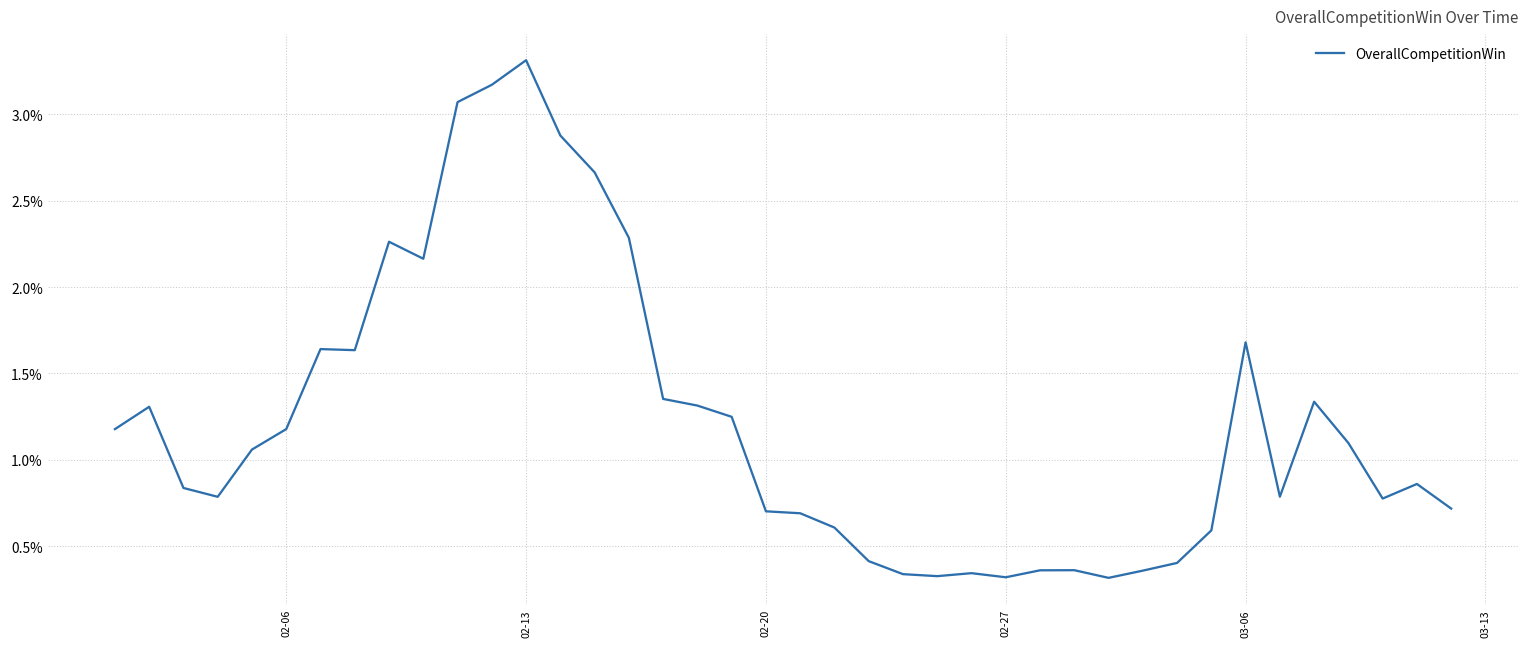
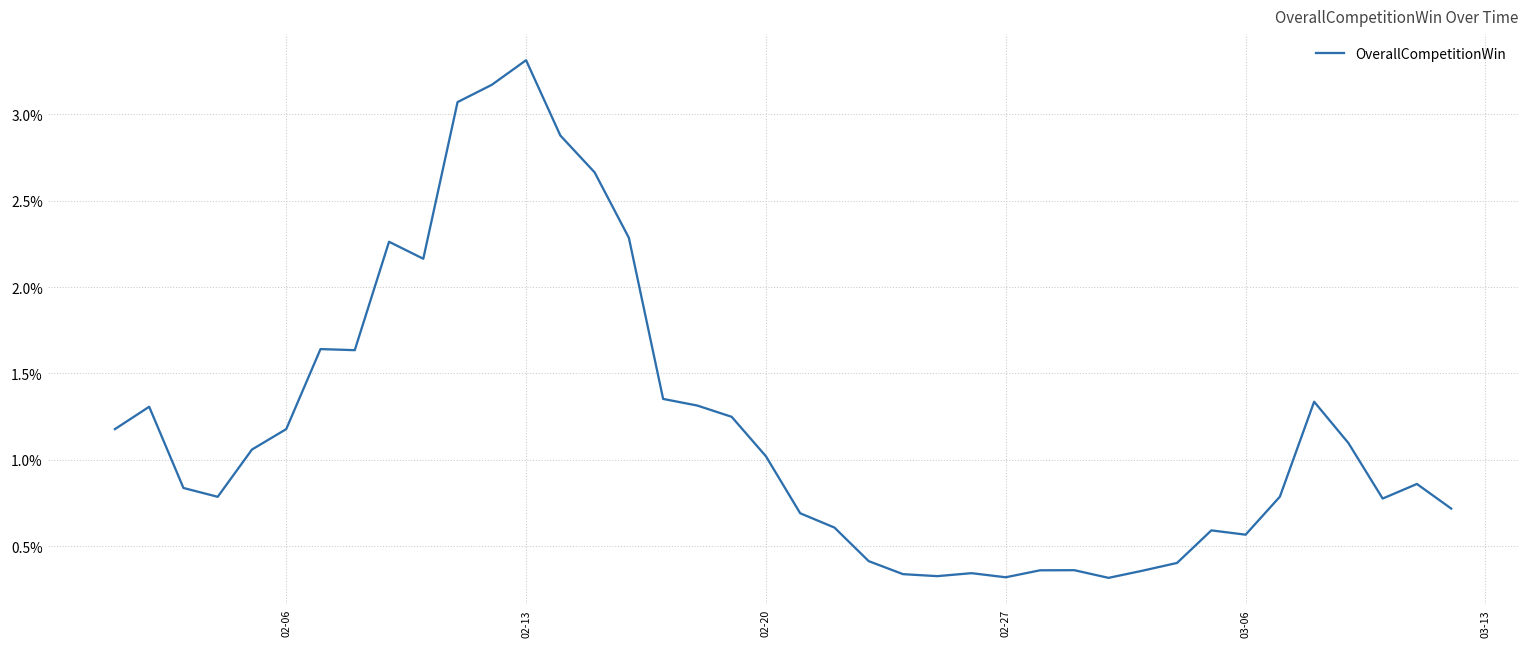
  {
    "02-06": "1.18%",
    "02-13": "3.31%",
-   "02-20": "0.70%",
+   "02-20": "1.02%",
    "02-27": "0.32%",
-   "03-06": "1.68%"
+   "03-06": "0.57%"
  }
